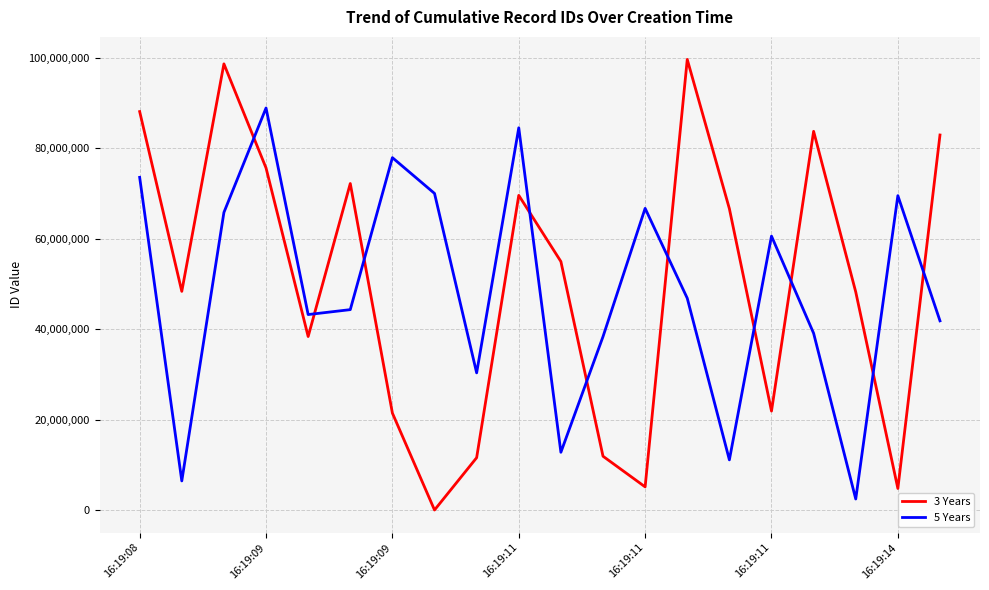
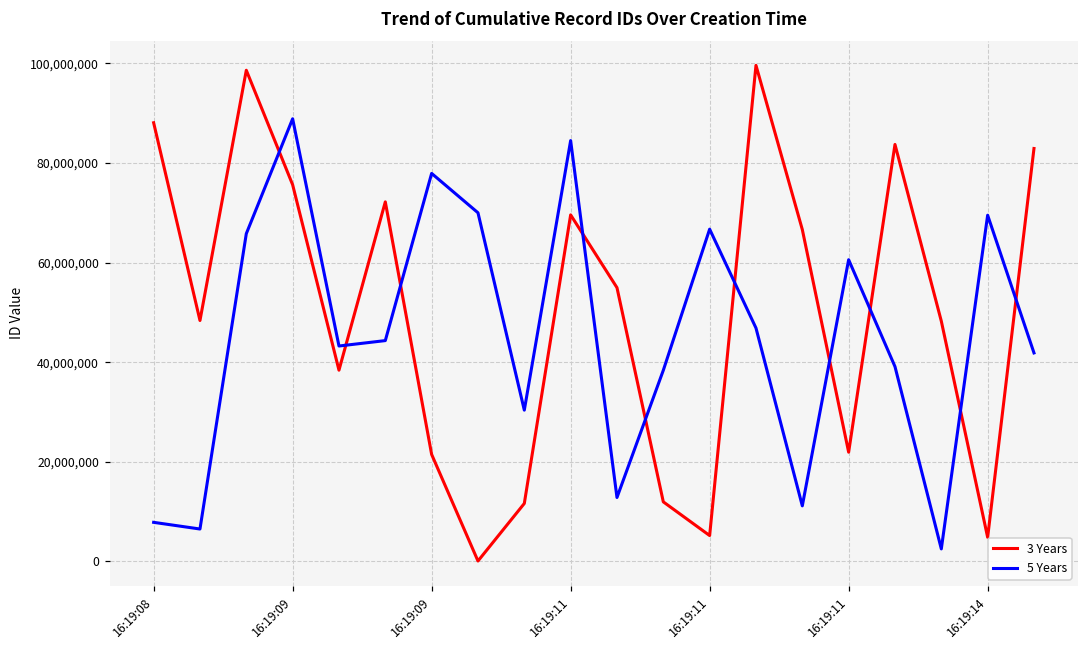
  {
    "3 Years": {
      "16:19:08": "88,000,000",
      "16:19:14": "5,000,000"
    },
    "5 Years": {
-     "16:19:08": "74,000,000",
+     "16:19:08": "8,000,000",
      "16:19:14": "70,000,000"
    }
  }
